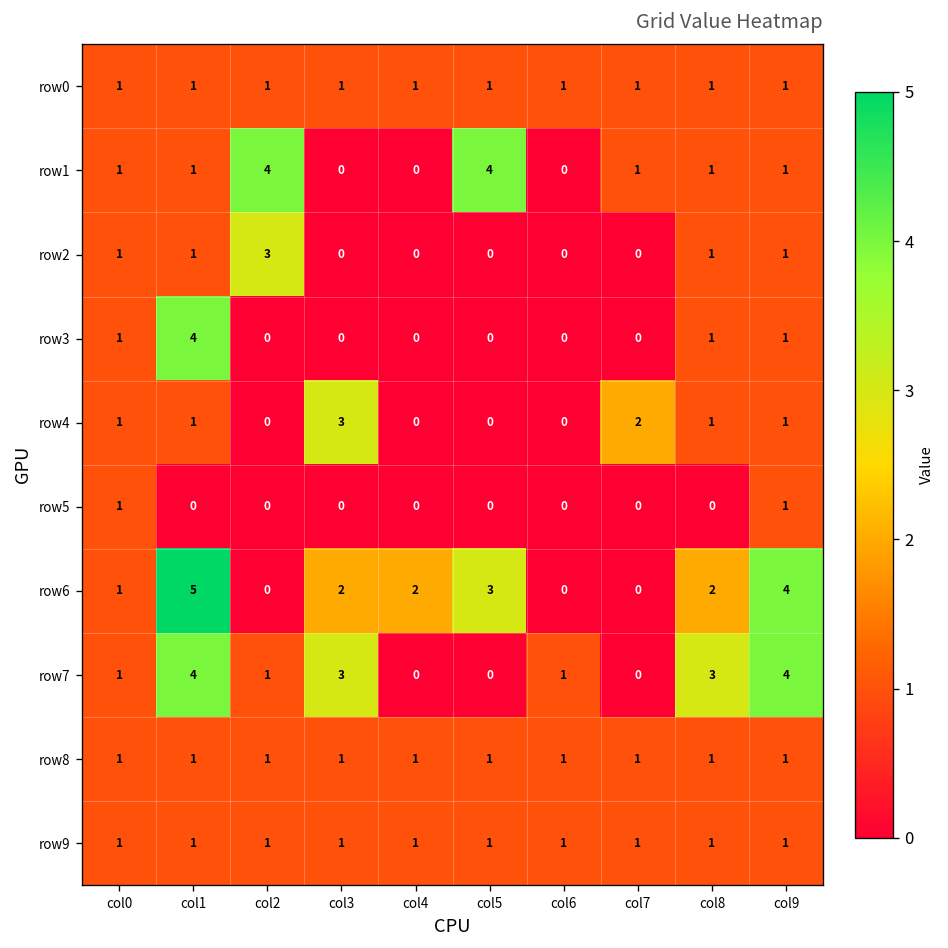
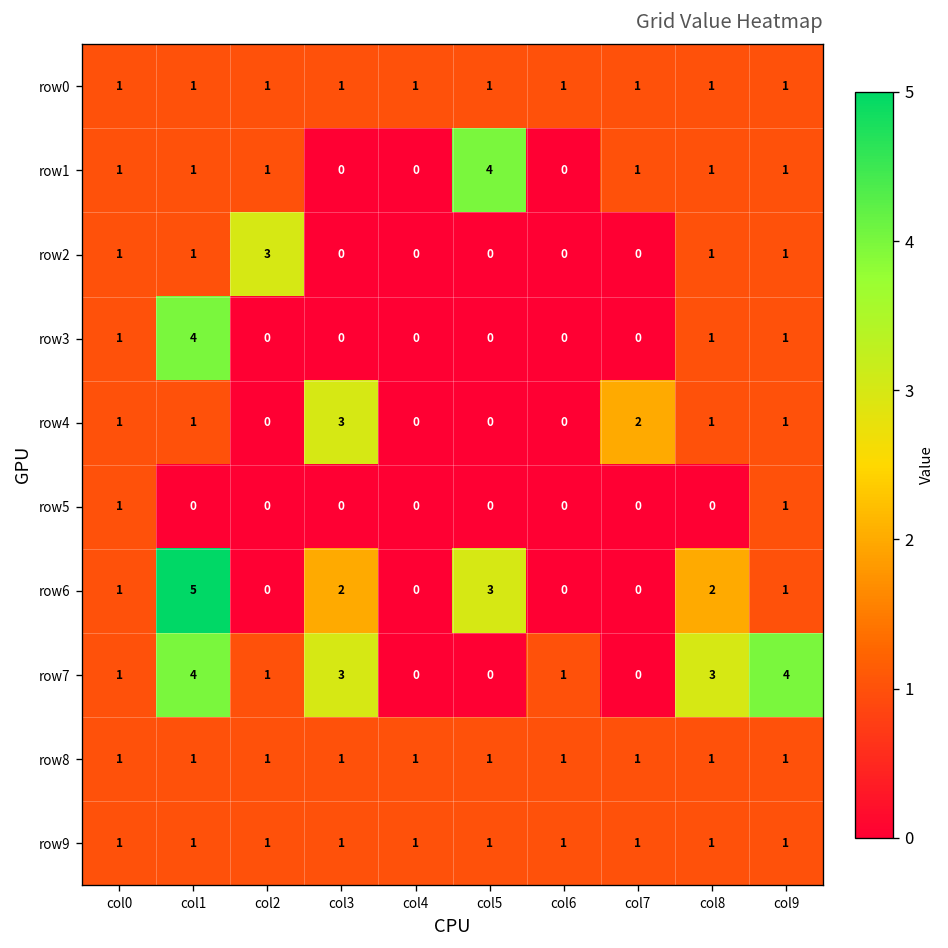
  {
    "row0": {
      "col0": 1,
      "col1": 1,
      "col2": 1,
      "col3": 1,
      "col4": 1,
      "col5": 1,
      "col6": 1,
      "col7": 1,
      "col8": 1,
      "col9": 1
    },
    "row1": {
      "col0": 1,
      "col1": 1,
-     "col2": 4,
+     "col2": 1,
      "col3": 0,
      "col4": 0,
      "col5": 4,
      "col6": 0,
      "col7": 1,
      "col8": 1,
      "col9": 1
    },
    "row2": {
      "col0": 1,
      "col1": 1,
      "col2": 3,
      "col3": 0,
      "col4": 0,
      "col5": 0,
      "col6": 0,
      "col7": 0,
      "col8": 1,
      "col9": 1
    },
    "row3": {
      "col0": 1,
      "col1": 4,
      "col2": 0,
      "col3": 0,
      "col4": 0,
      "col5": 0,
      "col6": 0,
      "col7": 0,
      "col8": 1,
      "col9": 1
    },
    "row4": {
      "col0": 1,
      "col1": 1,
      "col2": 0,
      "col3": 3,
      "col4": 0,
      "col5": 0,
      "col6": 0,
      "col7": 2,
      "col8": 1,
      "col9": 1
    },
    "row5": {
      "col0": 1,
      "col1": 0,
      "col2": 0,
      "col3": 0,
      "col4": 0,
      "col5": 0,
      "col6": 0,
      "col7": 0,
      "col8": 0,
      "col9": 1
    },
    "row6": {
      "col0": 1,
      "col1": 5,
      "col2": 0,
      "col3": 2,
-     "col4": 2,
+     "col4": 0,
      "col5": 3,
      "col6": 0,
      "col7": 0,
      "col8": 2,
-     "col9": 4
+     "col9": 1
    },
    "row7": {
      "col0": 1,
      "col1": 4,
      "col2": 1,
      "col3": 3,
      "col4": 0,
      "col5": 0,
      "col6": 1,
      "col7": 0,
      "col8": 3,
      "col9": 4
    },
    "row8": {
      "col0": 1,
      "col1": 1,
      "col2": 1,
      "col3": 1,
      "col4": 1,
      "col5": 1,
      "col6": 1,
      "col7": 1,
      "col8": 1,
      "col9": 1
    },
    "row9": {
      "col0": 1,
      "col1": 1,
      "col2": 1,
      "col3": 1,
      "col4": 1,
      "col5": 1,
      "col6": 1,
      "col7": 1,
      "col8": 1,
      "col9": 1
    }
  }
